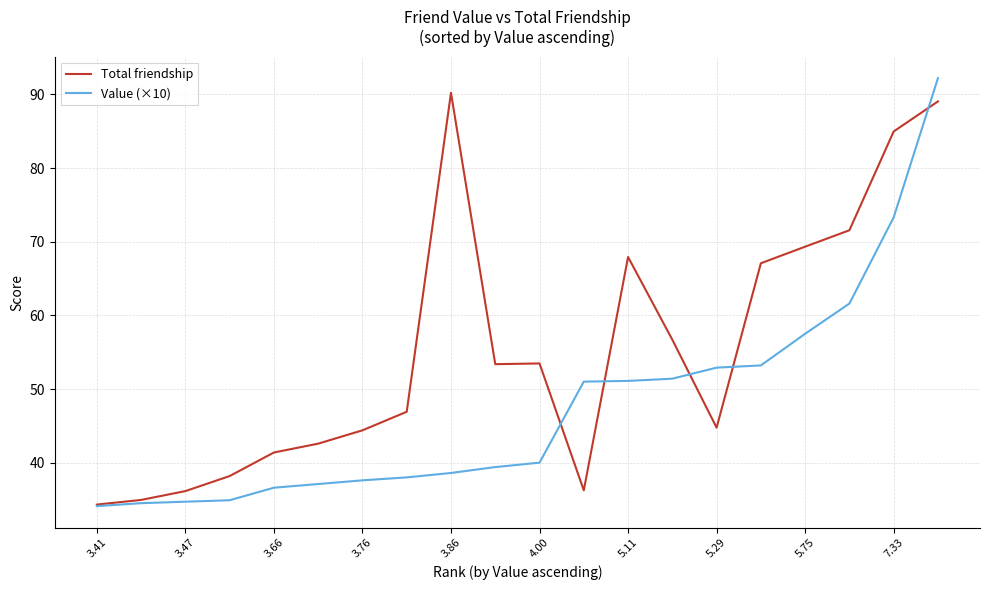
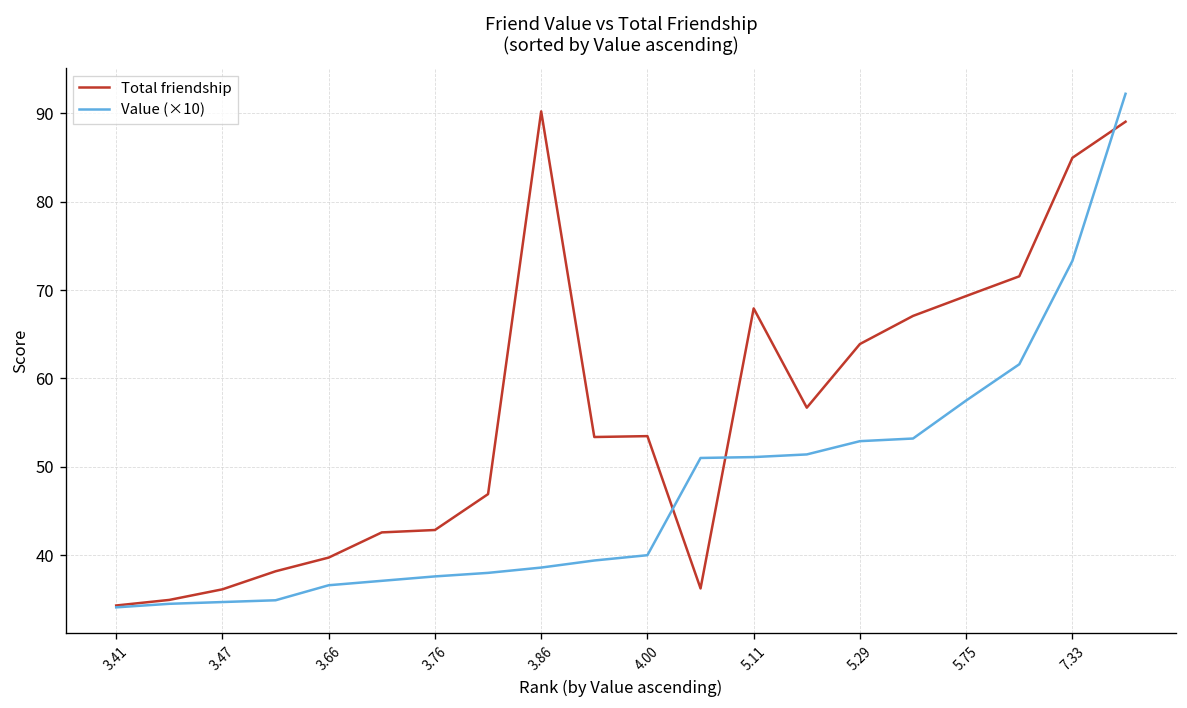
  {
    "Total friendship": {
      "3.47": 36,
-     "3.66": 41,
-     "3.76": 44,
+     "3.66": 40,
+     "3.76": 43,
      "3.86": 90,
      "4.00": 53,
      "5.11": 68,
-     "5.29": 45,
+     "5.29": 64,
      "5.75": 69,
      "7.33": 85
    },
    "Value (×10)": {
      "3.47": 35,
      "3.66": 37,
      "3.76": 38,
      "3.86": 39,
      "4.00": 40,
      "5.11": 51,
      "5.29": 53,
      "5.75": 58,
      "7.33": 73
    }
  }
